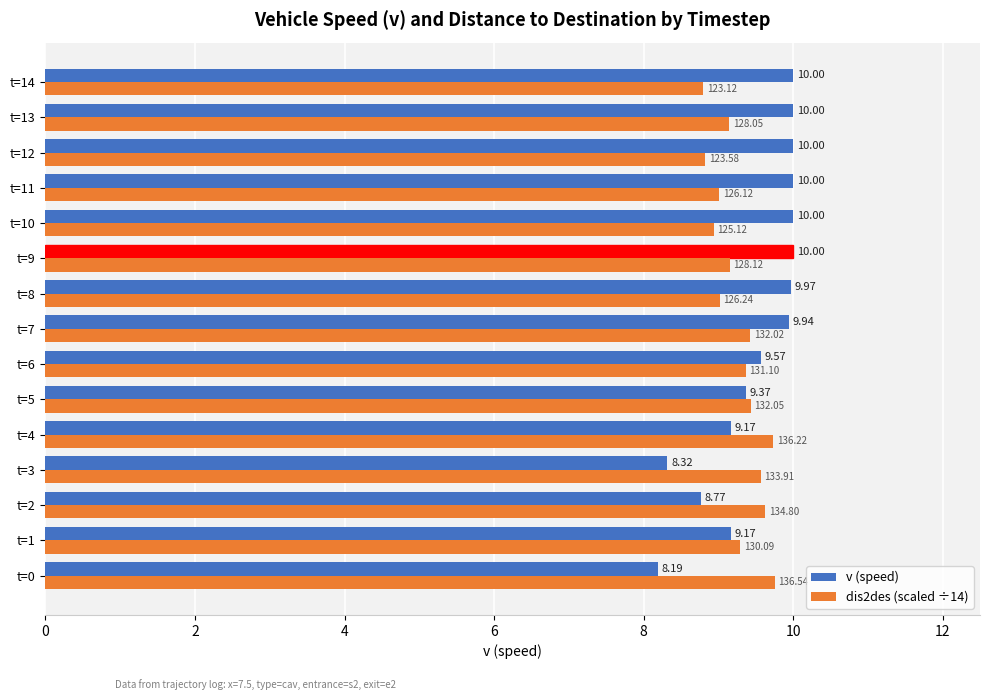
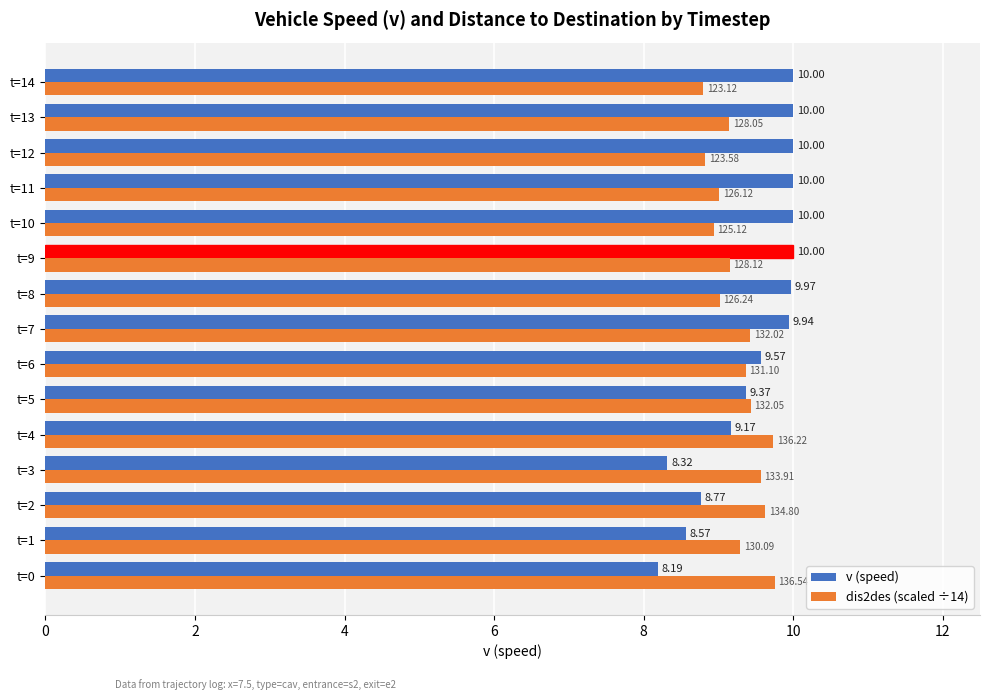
  {
    "v (speed)": {
      "t=14": 10.00,
      "t=13": 10.00,
      "t=12": 10.00,
      "t=11": 10.00,
      "t=10": 10.00,
      "t=9": 10.00,
      "t=8": 9.97,
      "t=7": 9.94,
      "t=6": 9.57,
      "t=5": 9.37,
      "t=4": 9.17,
      "t=3": 8.32,
      "t=2": 8.77,
-     "t=1": 9.17,
+     "t=1": 8.57,
      "t=0": 8.19
    }
  }
